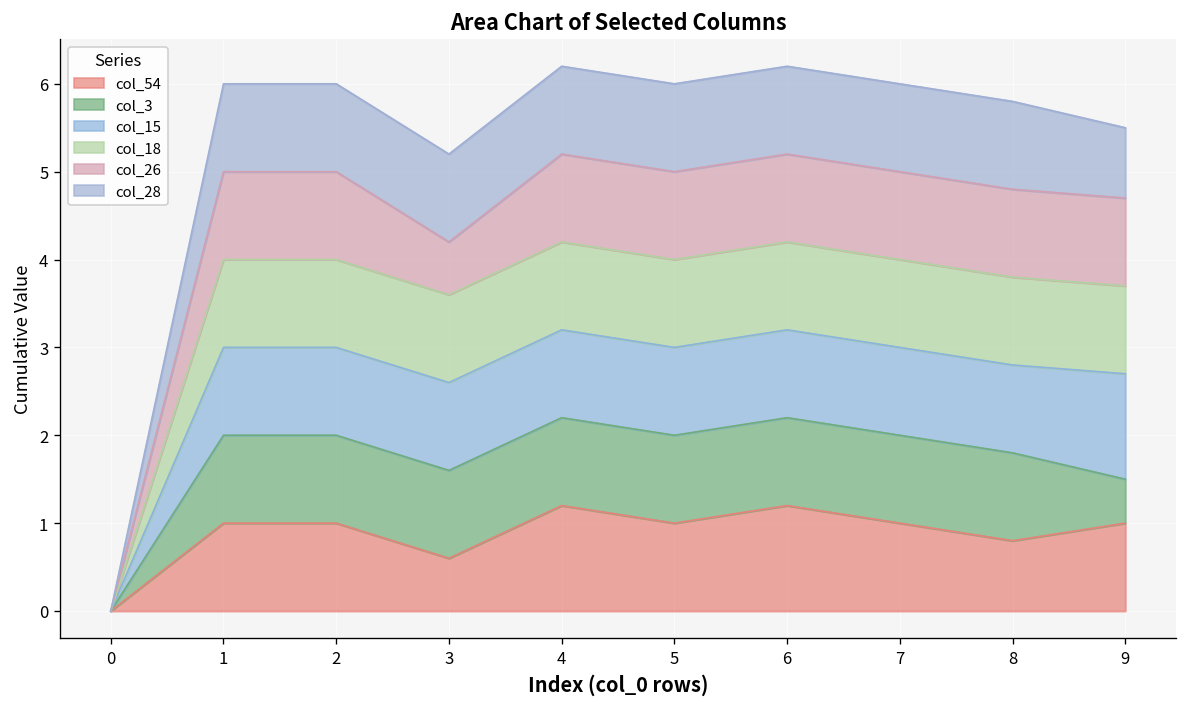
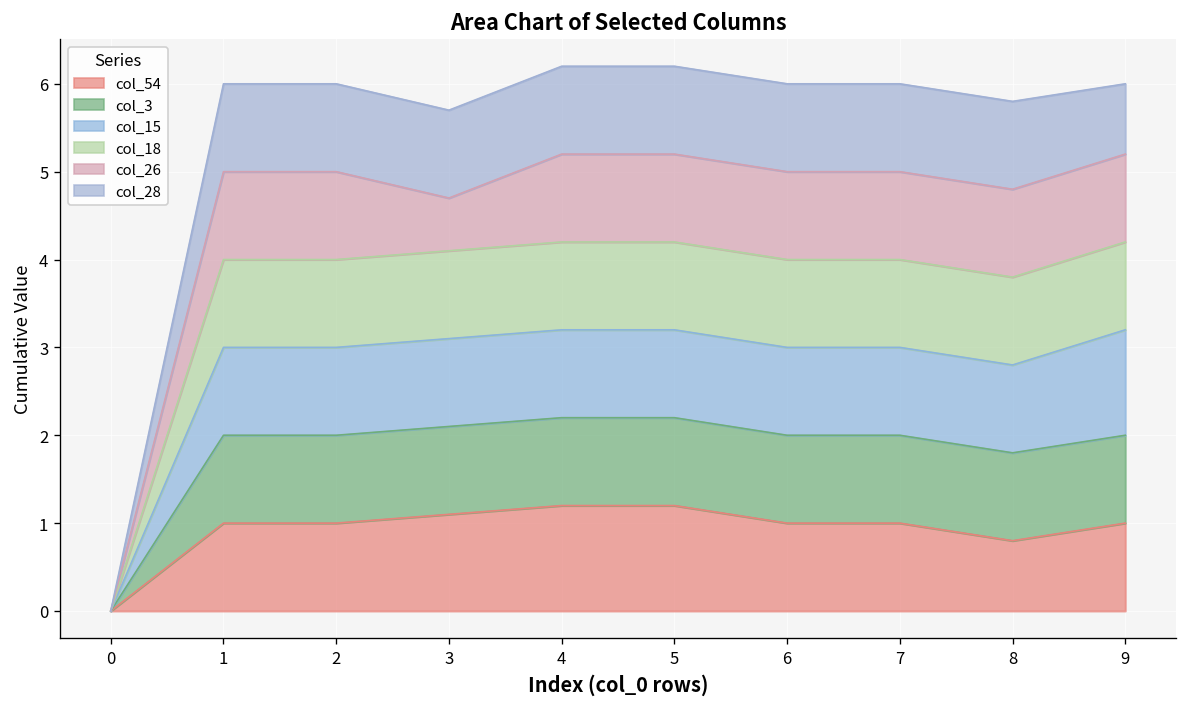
  {
    "col_54": {
      "1": 1.0,
      "2": 1.0,
-     "3": 0.6,
+     "3": 1.1,
      "4": 1.2,
-     "5": 1.0,
-     "6": 1.2,
+     "5": 1.2,
+     "6": 1.0,
      "7": 1.0,
      "8": 0.8,
      "9": 1.0
    },
    "col_3": {
      "1": 1.0,
      "2": 1.0,
      "3": 1.0,
      "4": 1.0,
      "5": 1.0,
      "6": 1.0,
      "7": 1.0,
      "8": 1.0,
-     "9": 0.5
+     "9": 1.0
    },
    "col_18": {
      "1": 1.0,
      "2": 1.0,
      "3": 1.0,
      "4": 1.0,
      "5": 1.0,
      "6": 1.0,
      "7": 1.0,
      "8": 1.0,
      "9": 1.0
    },
    "col_26": {
      "1": 1.0,
      "2": 1.0,
      "3": 0.6,
      "4": 1.0,
      "5": 1.0,
      "6": 1.0,
      "7": 1.0,
      "8": 1.0,
      "9": 1.0
    }
  }
